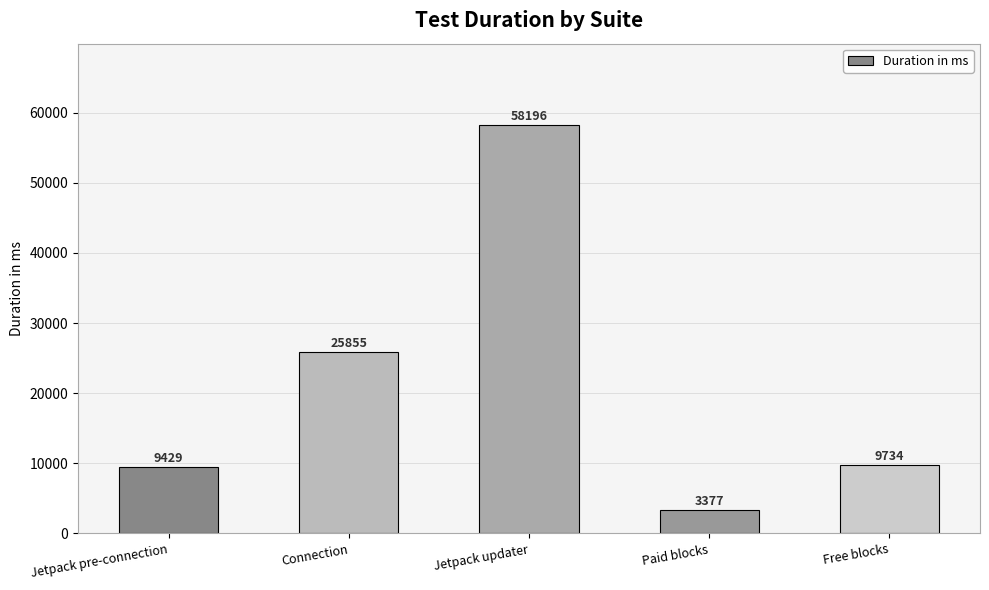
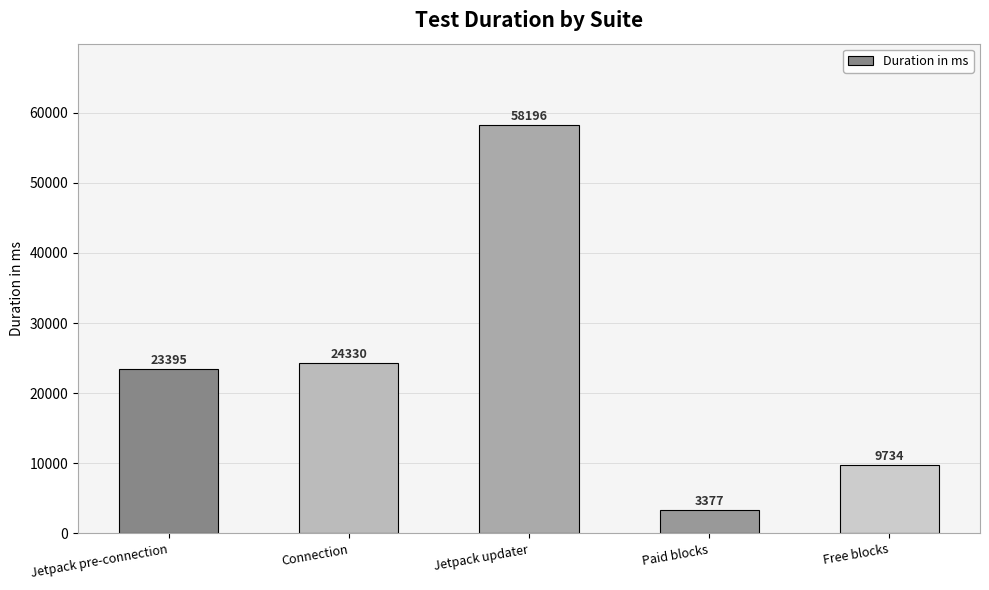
  {
-   "Jetpack pre-connection": 9429,
-   "Connection": 25855,
+   "Jetpack pre-connection": 23395,
+   "Connection": 24330,
    "Jetpack updater": 58196,
    "Paid blocks": 3377,
    "Free blocks": 9734
  }
